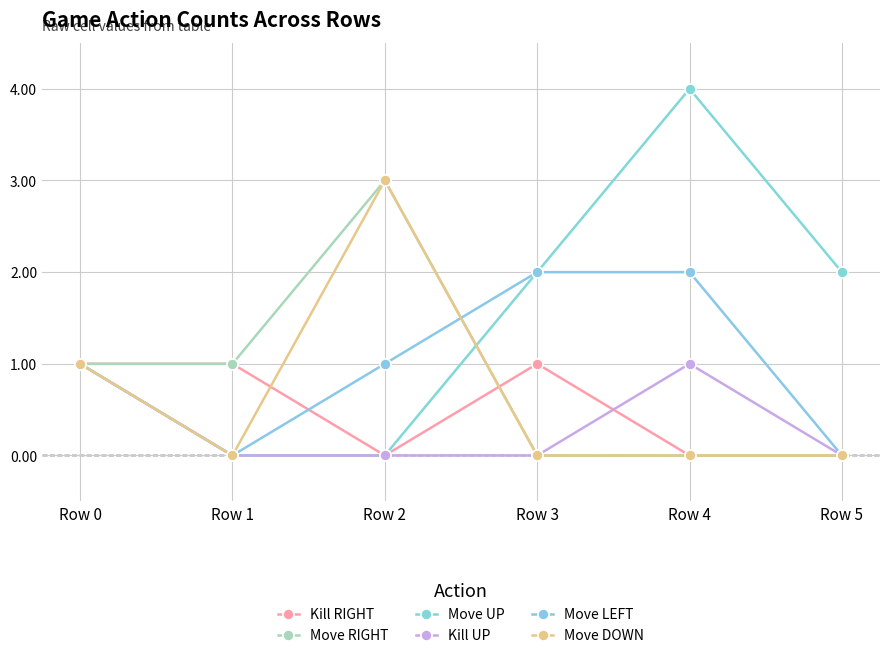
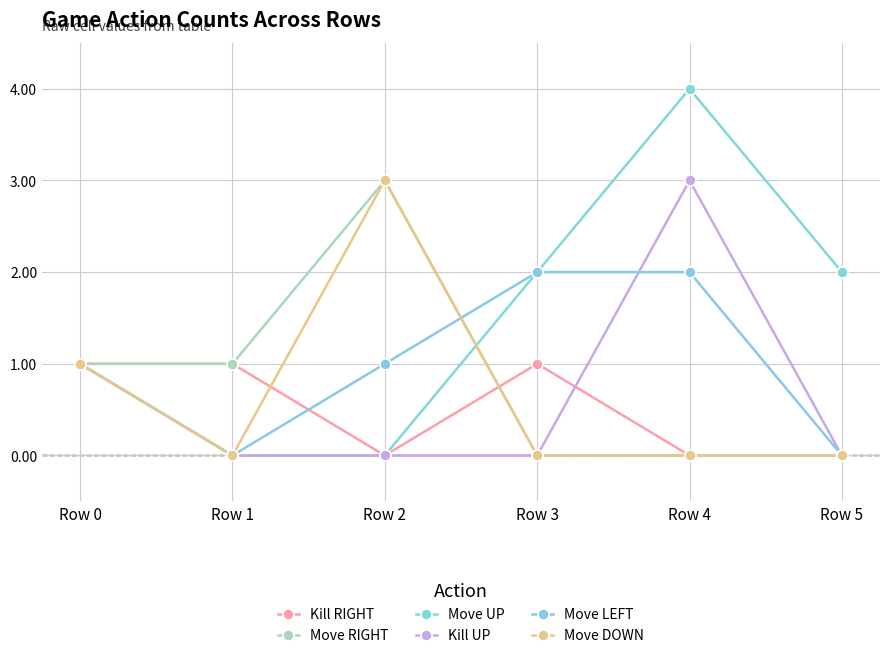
  {
    "Kill UP": {
-     "Row 4": 1
+     "Row 4": 3
    }
  }
